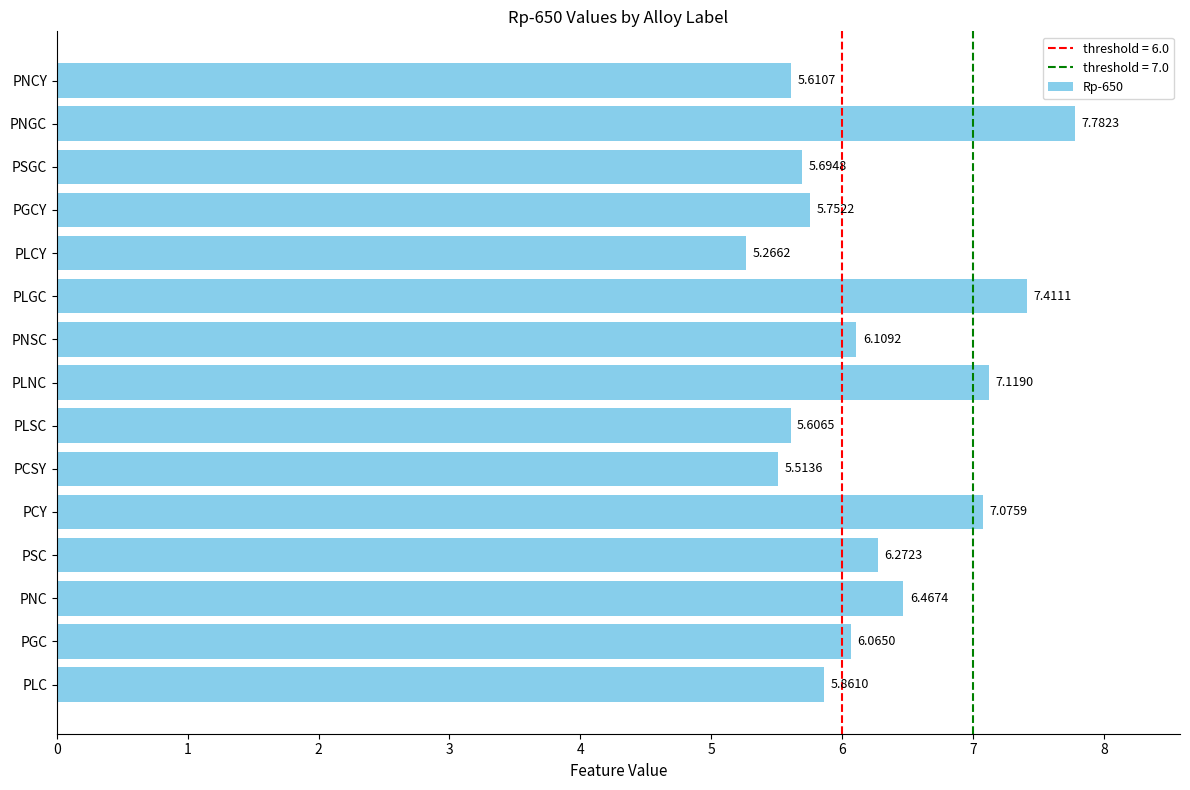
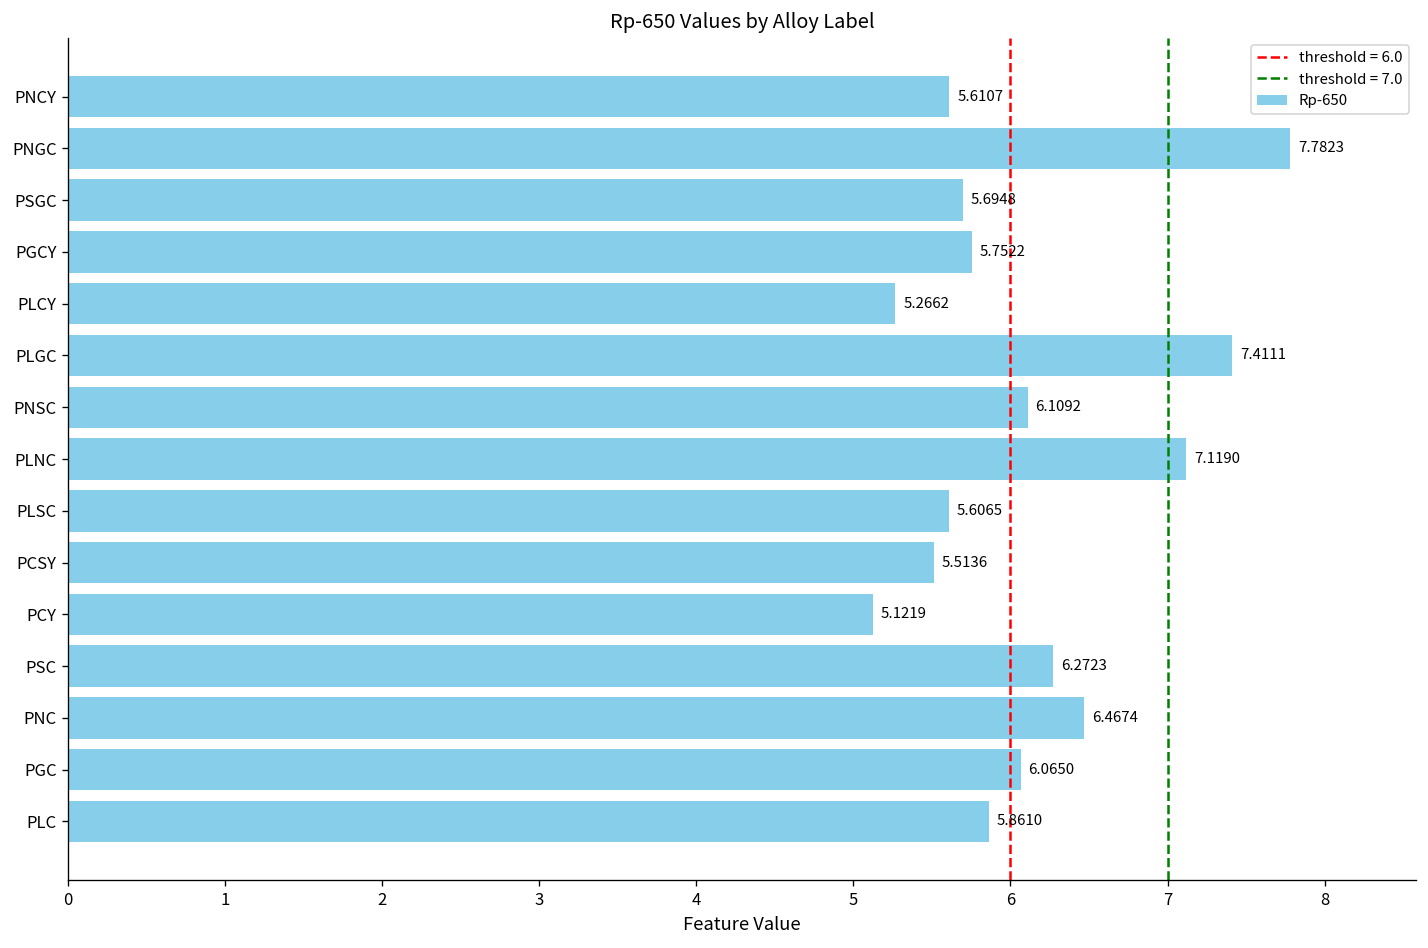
  {
    "PNCY": 5.6107,
    "PNGC": 7.7823,
    "PSGC": 5.6948,
    "PGCY": 5.7522,
    "PLCY": 5.2662,
    "PLGC": 7.4111,
    "PNSC": 6.1092,
    "PLNC": 7.1190,
    "PLSC": 5.6065,
    "PCSY": 5.5136,
-   "PCY": 7.0759,
+   "PCY": 5.1219,
    "PSC": 6.2723,
    "PNC": 6.4674,
    "PGC": 6.0650,
    "PLC": 5.8610
  }
